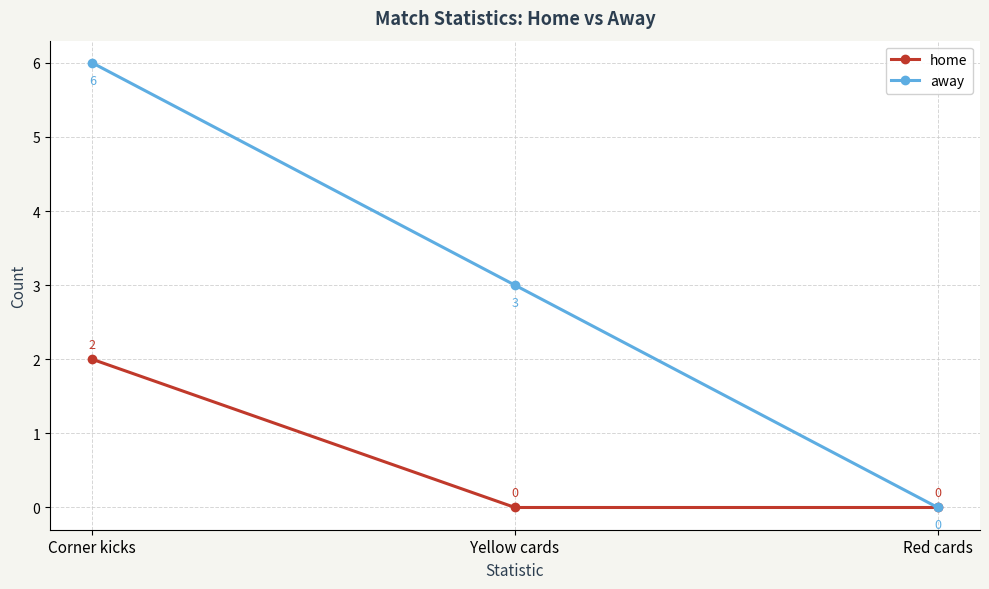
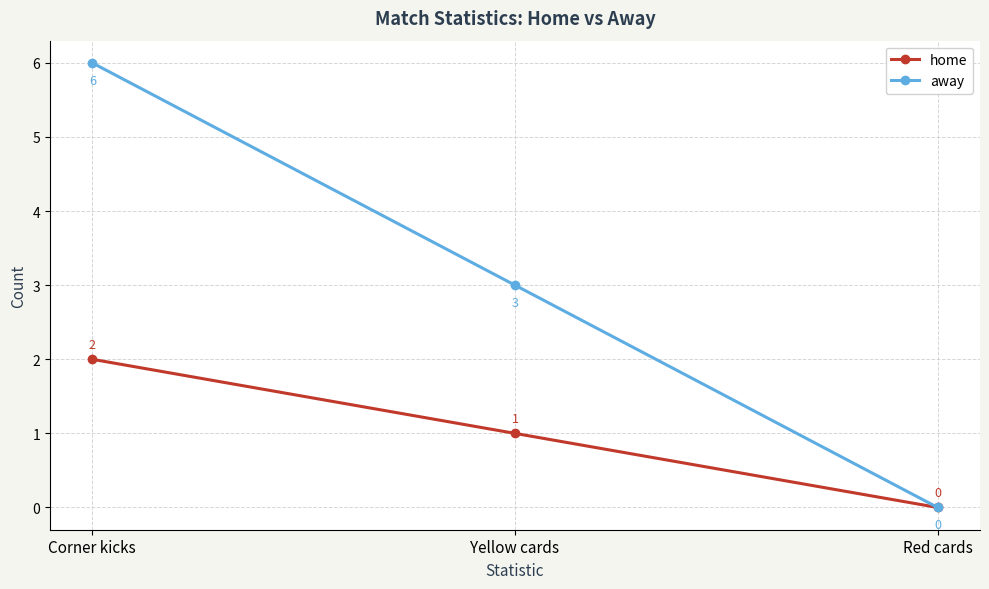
  {
    "home": {
      "Corner kicks": 2,
-     "Yellow cards": 0
+     "Yellow cards": 1
    },
    "away": {
      "Corner kicks": 6,
      "Yellow cards": 3
    }
  }
